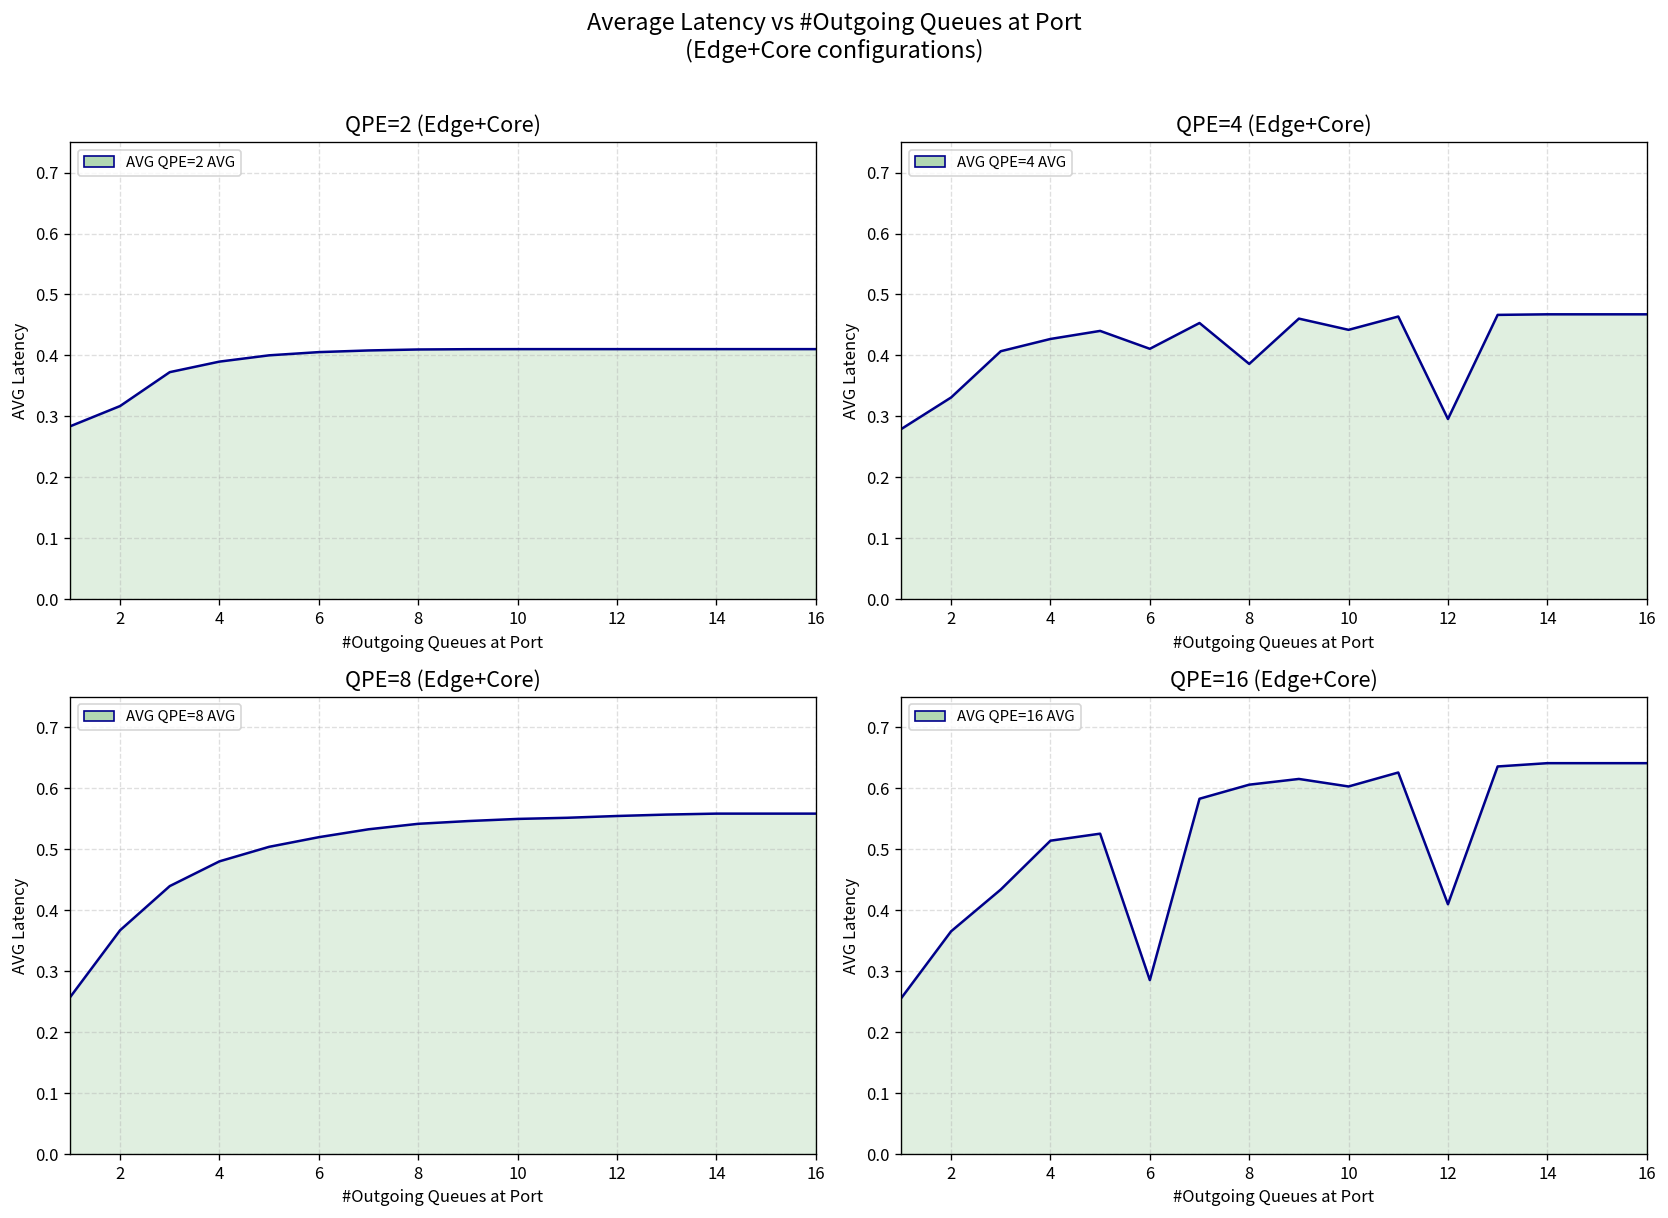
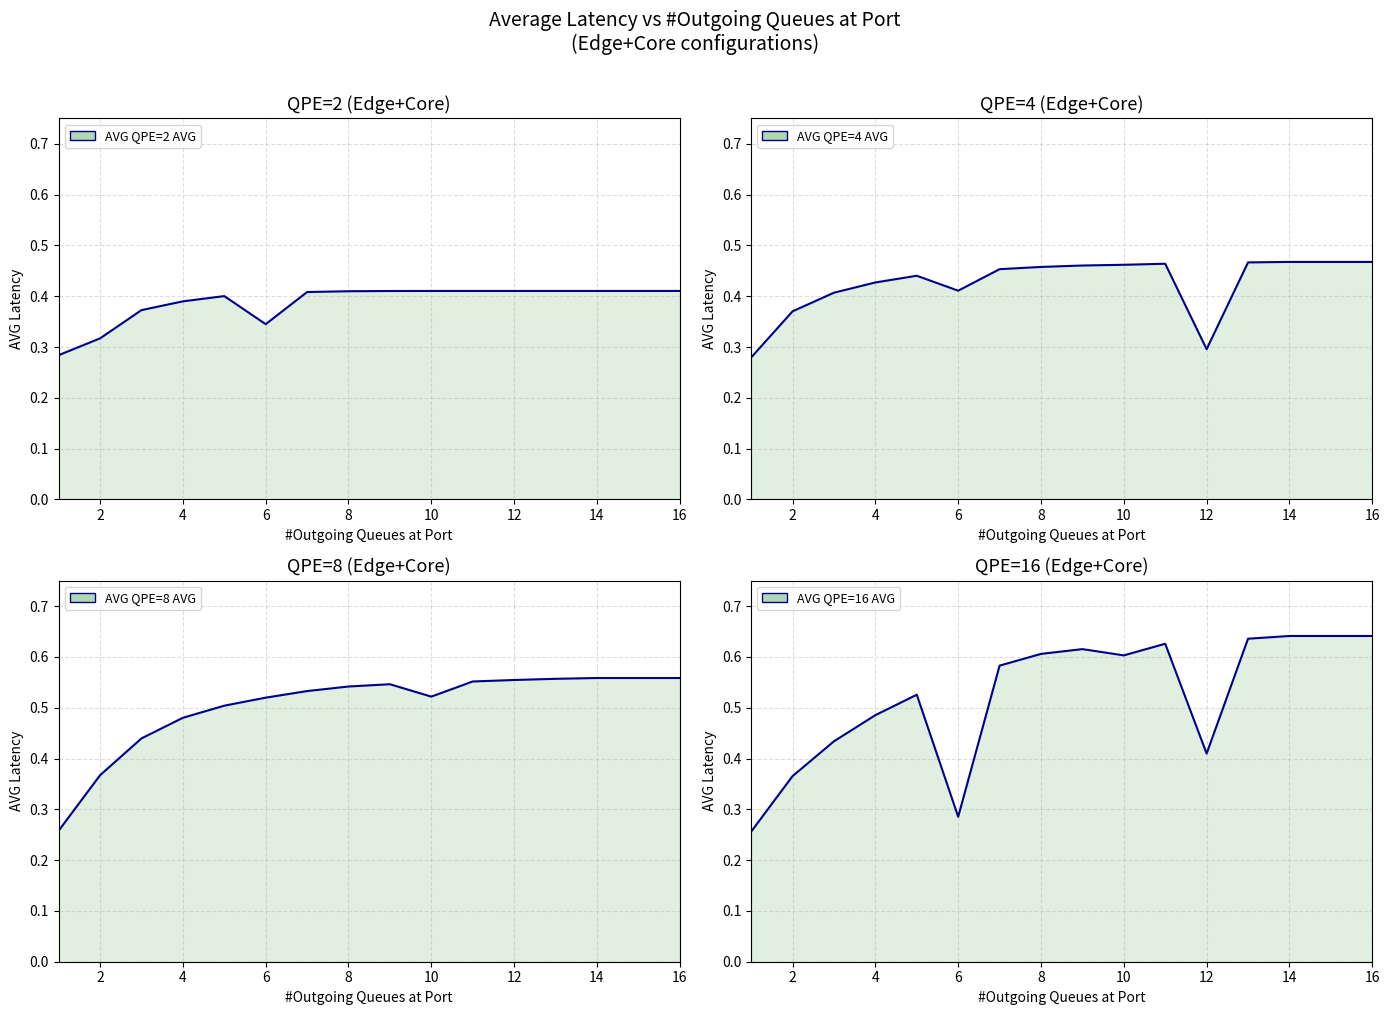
  {
    "QPE=2 (Edge+Core)": {
      "2": 0.32,
      "4": 0.39,
-     "6": 0.41,
+     "6": 0.34,
      "8": 0.41,
      "10": 0.41,
      "12": 0.41,
      "14": 0.41,
      "16": 0.41
    },
    "QPE=4 (Edge+Core)": {
-     "2": 0.33,
+     "2": 0.37,
      "4": 0.43,
      "6": 0.41,
-     "8": 0.39,
-     "10": 0.44,
+     "8": 0.46,
+     "10": 0.46,
      "12": 0.30,
      "14": 0.47,
      "16": 0.47
    },
    "QPE=8 (Edge+Core)": {
      "2": 0.37,
      "4": 0.48,
      "6": 0.52,
      "8": 0.54,
-     "10": 0.55,
+     "10": 0.52,
      "12": 0.55,
      "14": 0.56,
      "16": 0.56
    },
    "QPE=16 (Edge+Core)": {
      "2": 0.37,
-     "4": 0.51,
+     "4": 0.49,
      "6": 0.29,
      "8": 0.61,
      "10": 0.60,
      "12": 0.41,
      "14": 0.64,
      "16": 0.64
    }
  }
